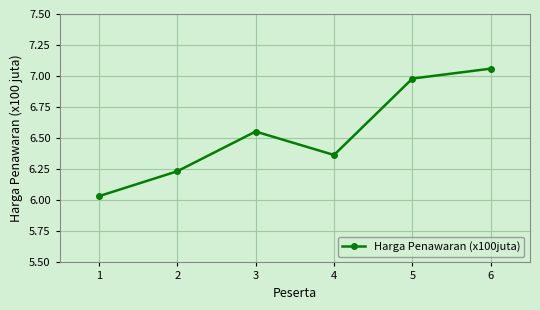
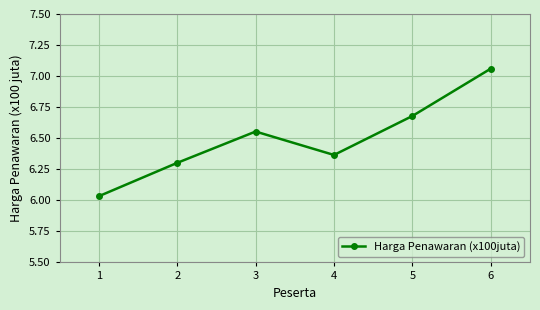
  {
    "1": 6.03,
-   "2": 6.23,
+   "2": 6.30,
    "3": 6.55,
    "4": 6.37,
-   "5": 6.98,
+   "5": 6.68,
    "6": 7.06
  }
